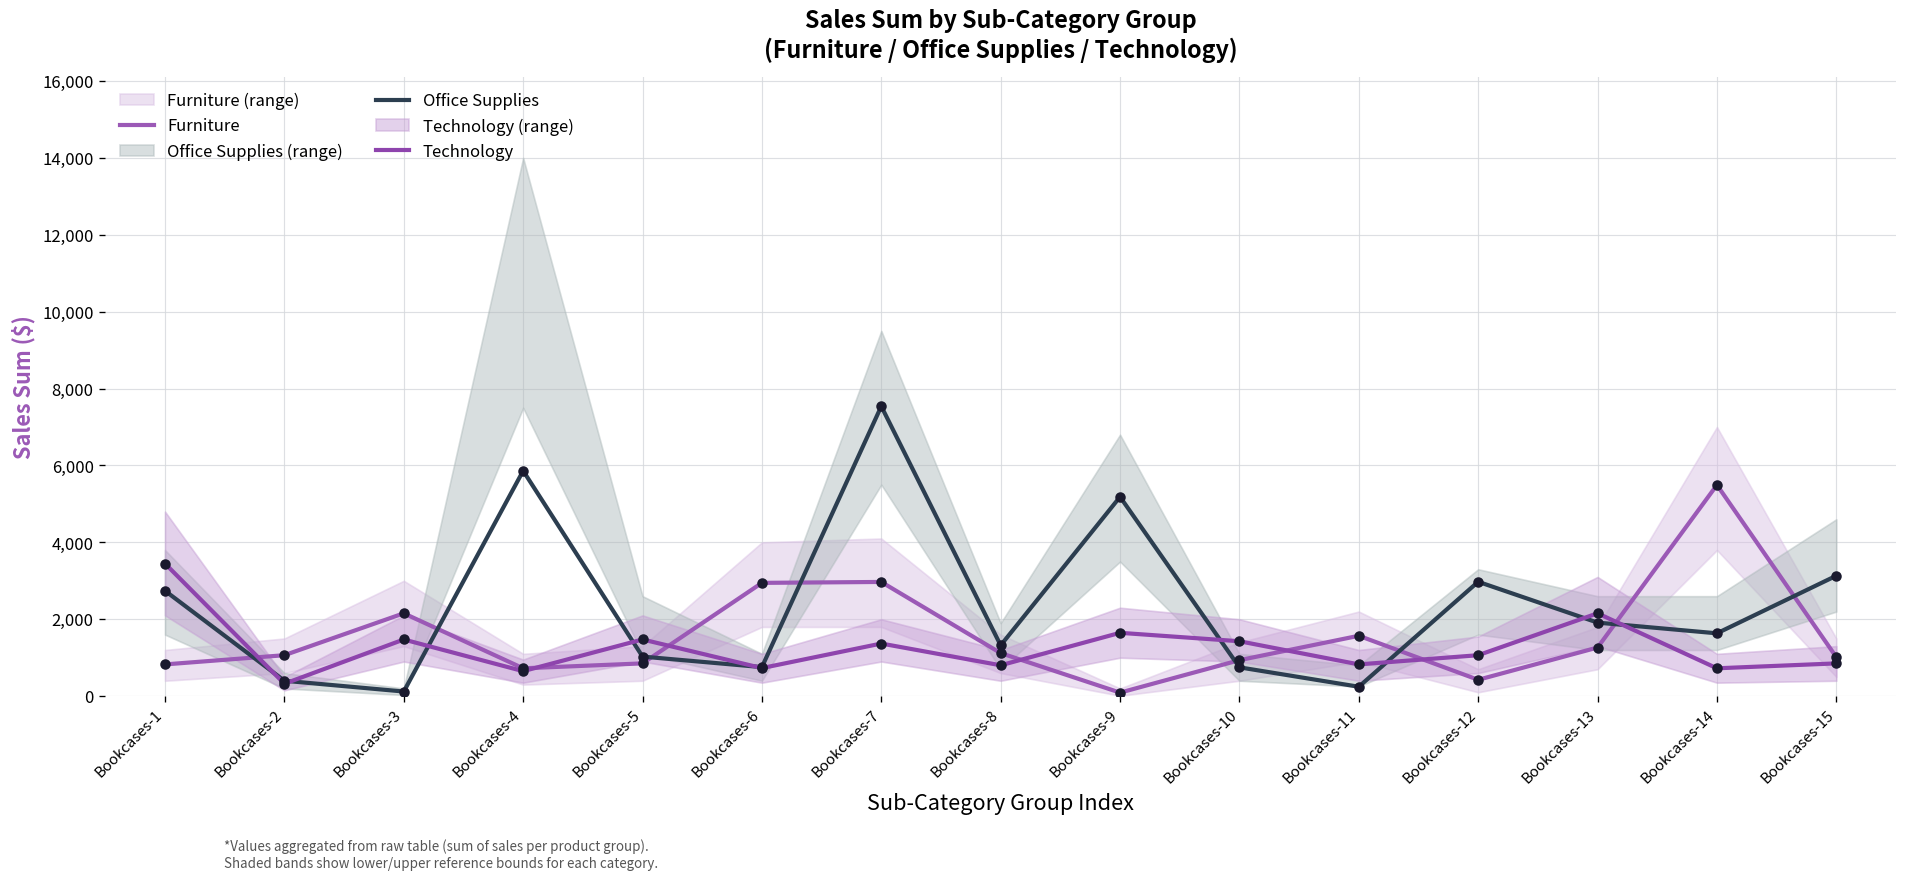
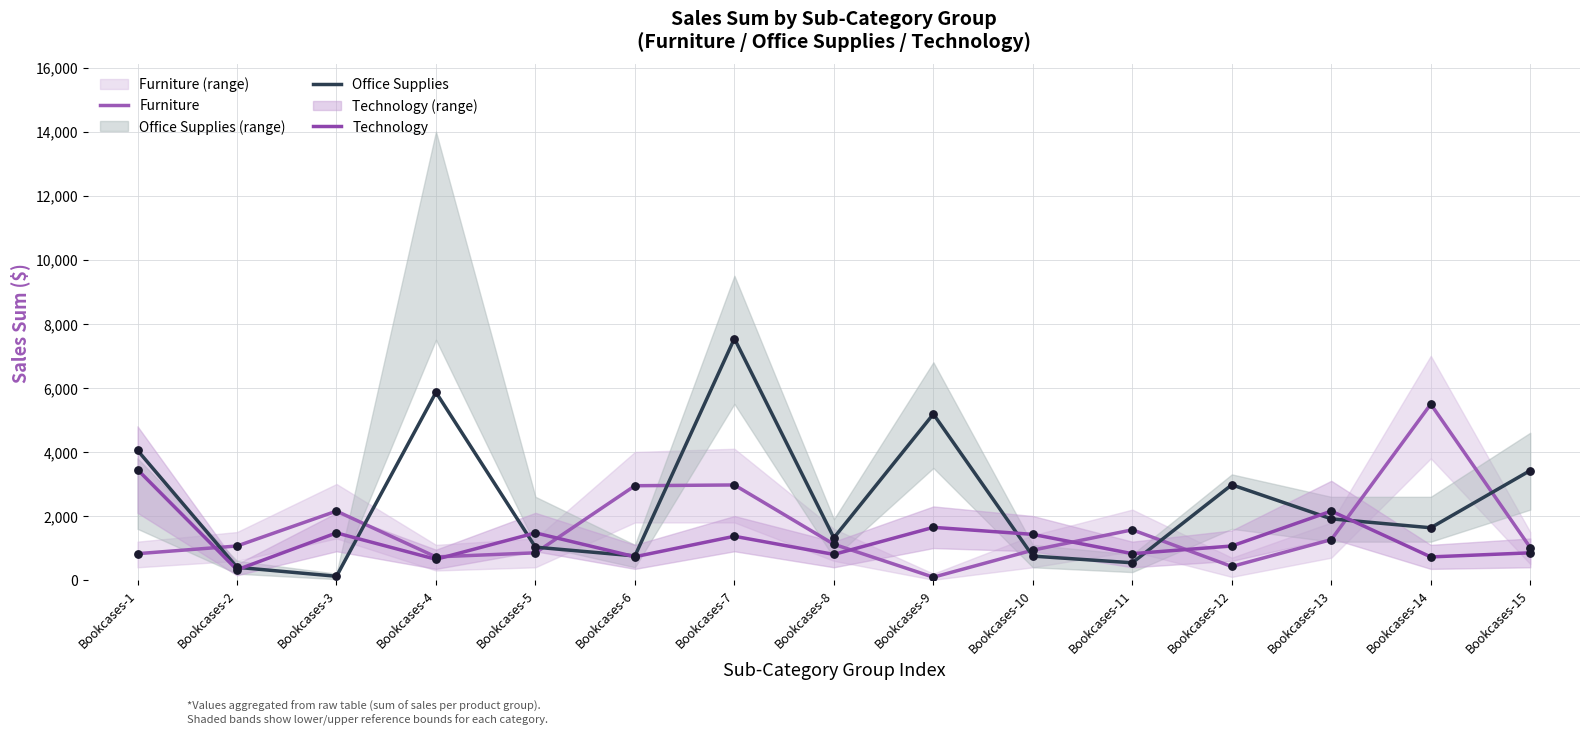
  {
    "Office Supplies": {
-     "Bookcases-1": "2,700",
+     "Bookcases-1": "4,100",
      "Bookcases-3": "100",
      "Bookcases-4": "5,900",
      "Bookcases-5": "1,000",
      "Bookcases-7": "7,500",
      "Bookcases-8": "1,300",
      "Bookcases-9": "5,200",
      "Bookcases-10": "700",
-     "Bookcases-11": "200",
+     "Bookcases-11": "500",
      "Bookcases-12": "3,000",
      "Bookcases-13": "1,900",
      "Bookcases-14": "1,600",
-     "Bookcases-15": "3,100"
+     "Bookcases-15": "3,400"
    }
  }
